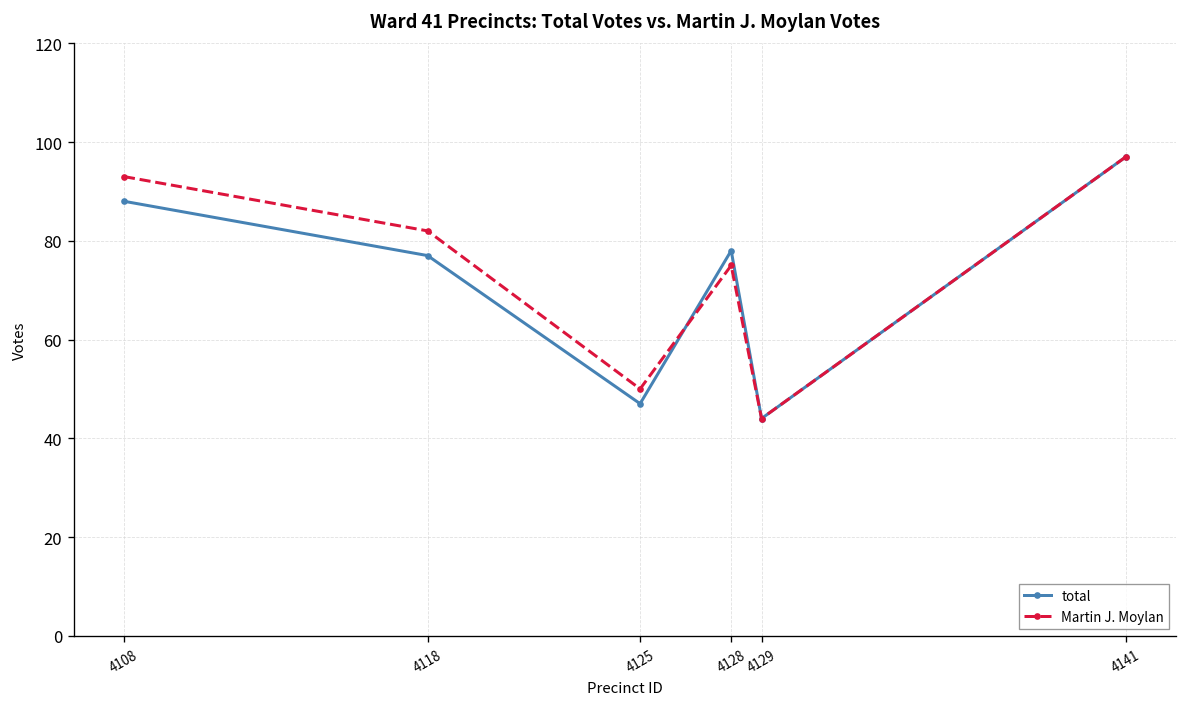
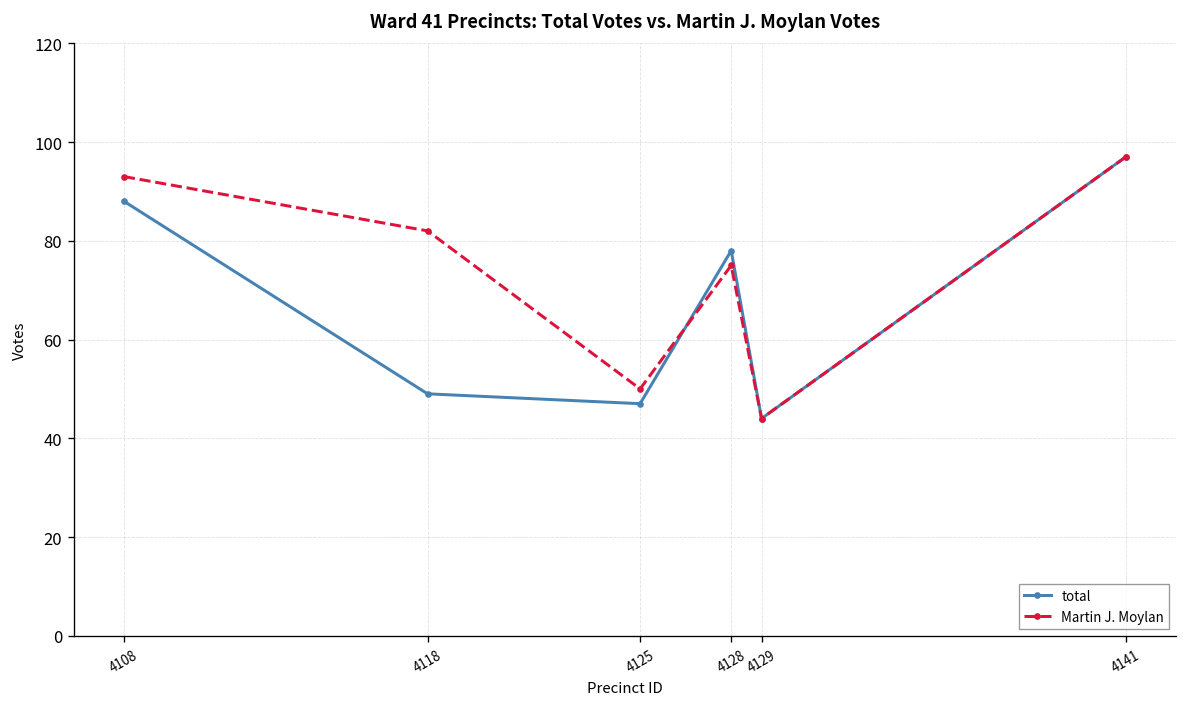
  {
    "total": {
      "4108": 88,
-     "4118": 77,
+     "4118": 49,
      "4125": 47,
      "4128": 78
    },
    "Martin J. Moylan": {
      "4108": 93,
      "4118": 82,
      "4125": 50,
      "4128": 75
    }
  }
